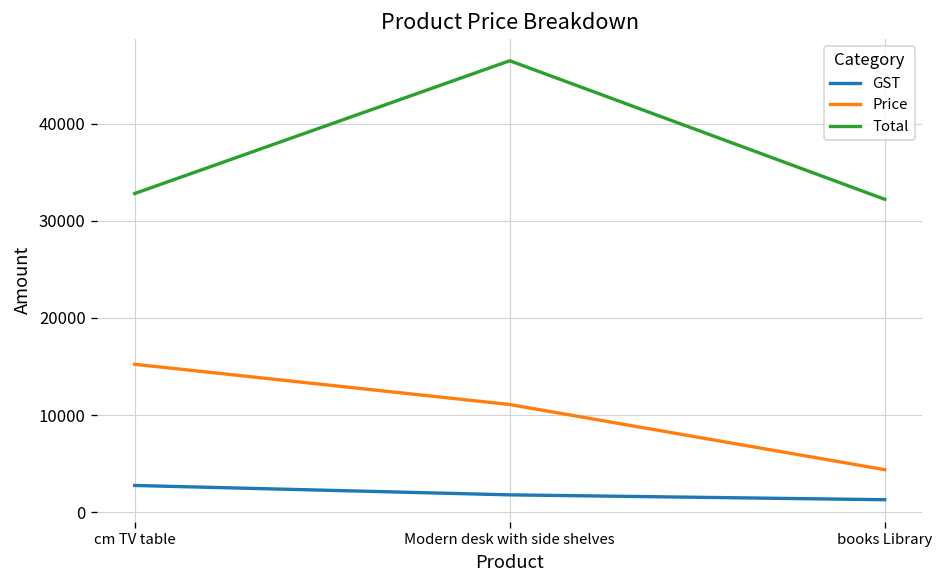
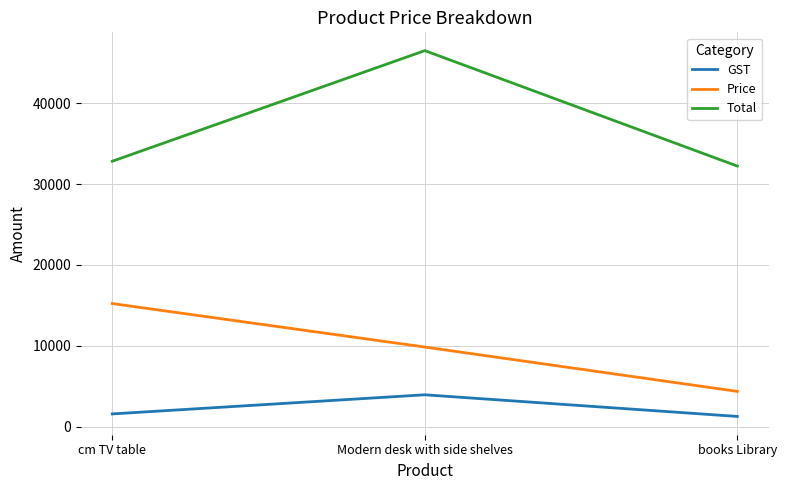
  {
    "GST": {
-     "cm TV table": 3000,
-     "Modern desk with side shelves": 2000,
+     "cm TV table": 2000,
+     "Modern desk with side shelves": 4000,
      "books Library": 1000
    },
    "Price": {
      "cm TV table": 15000,
-     "Modern desk with side shelves": 11000,
+     "Modern desk with side shelves": 10000,
      "books Library": 4000
    },
    "Total": {
      "cm TV table": 33000,
      "Modern desk with side shelves": 47000,
      "books Library": 32000
    }
  }
